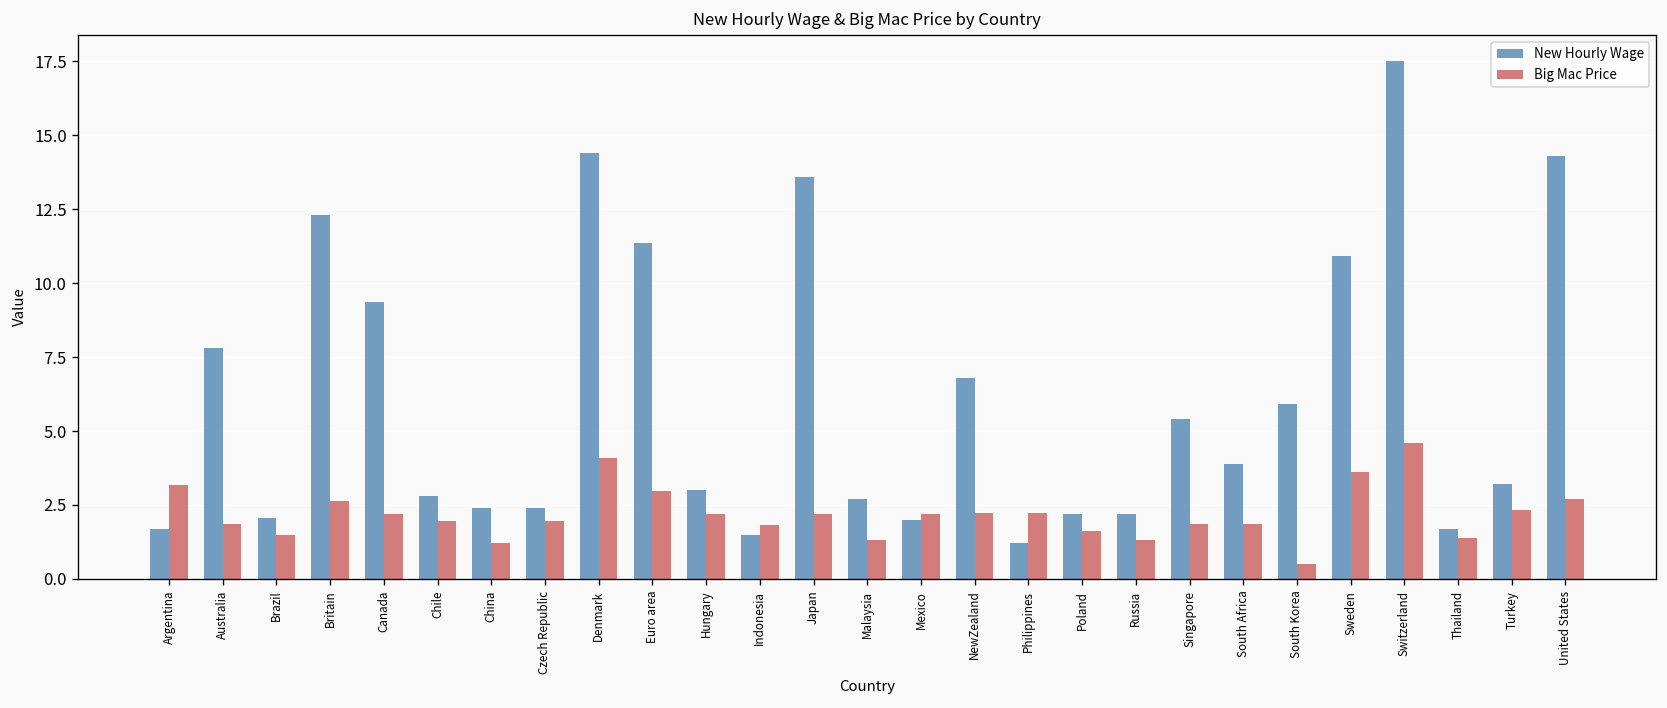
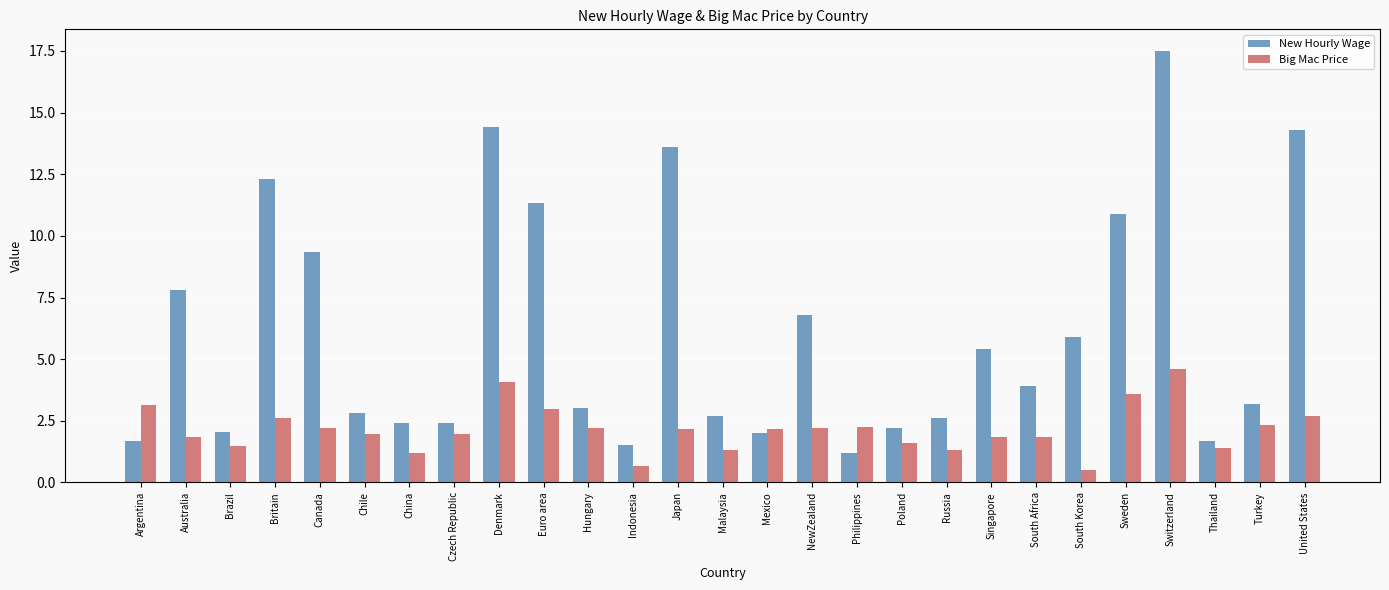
  {
    "New Hourly Wage": {
      "Argentina": 1.7,
      "Australia": 7.8,
      "Brazil": 2.1,
      "Britain": 12.3,
      "Canada": 9.4,
      "Chile": 2.8,
      "China": 2.4,
      "Czech Republic": 2.4,
      "Denmark": 14.4,
      "Euro area": 11.3,
      "Hungary": 3.0,
      "Indonesia": 1.5,
      "Japan": 13.6,
      "Malaysia": 2.7,
      "Mexico": 2.0,
      "NewZealand": 6.8,
      "Philippines": 1.2,
      "Poland": 2.2,
-     "Russia": 2.2,
+     "Russia": 2.6,
      "Singapore": 5.4,
      "South Africa": 3.9,
      "South Korea": 5.9,
      "Sweden": 10.9,
      "Switzerland": 17.5,
      "Thailand": 1.7,
      "Turkey": 3.2,
      "United States": 14.3
    },
    "Big Mac Price": {
      "Argentina": 3.2,
      "Australia": 1.9,
      "Brazil": 1.5,
      "Britain": 2.6,
      "Canada": 2.2,
      "Chile": 2.0,
      "China": 1.2,
      "Czech Republic": 2.0,
      "Denmark": 4.1,
      "Euro area": 3.0,
      "Hungary": 2.2,
-     "Indonesia": 1.8,
+     "Indonesia": 0.7,
      "Japan": 2.2,
      "Malaysia": 1.3,
      "Mexico": 2.2,
      "NewZealand": 2.2,
      "Philippines": 2.2,
      "Poland": 1.6,
      "Russia": 1.3,
      "Singapore": 1.9,
      "South Africa": 1.9,
      "South Korea": 0.5,
      "Sweden": 3.6,
      "Switzerland": 4.6,
      "Thailand": 1.4,
      "Turkey": 2.3,
      "United States": 2.7
    }
  }
